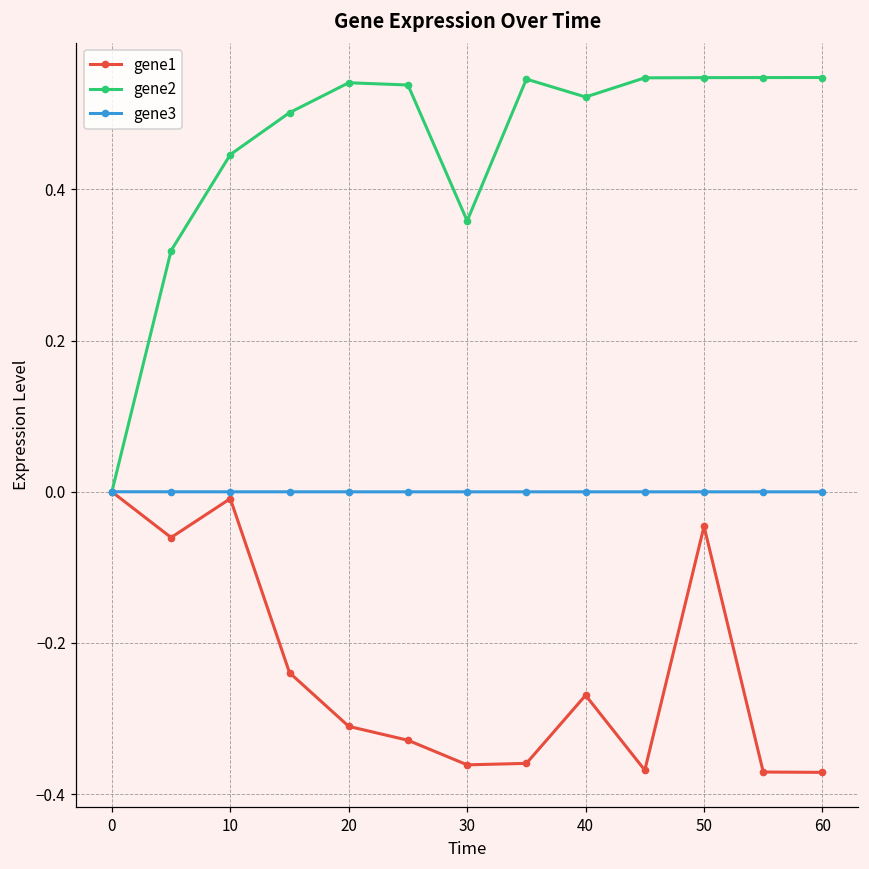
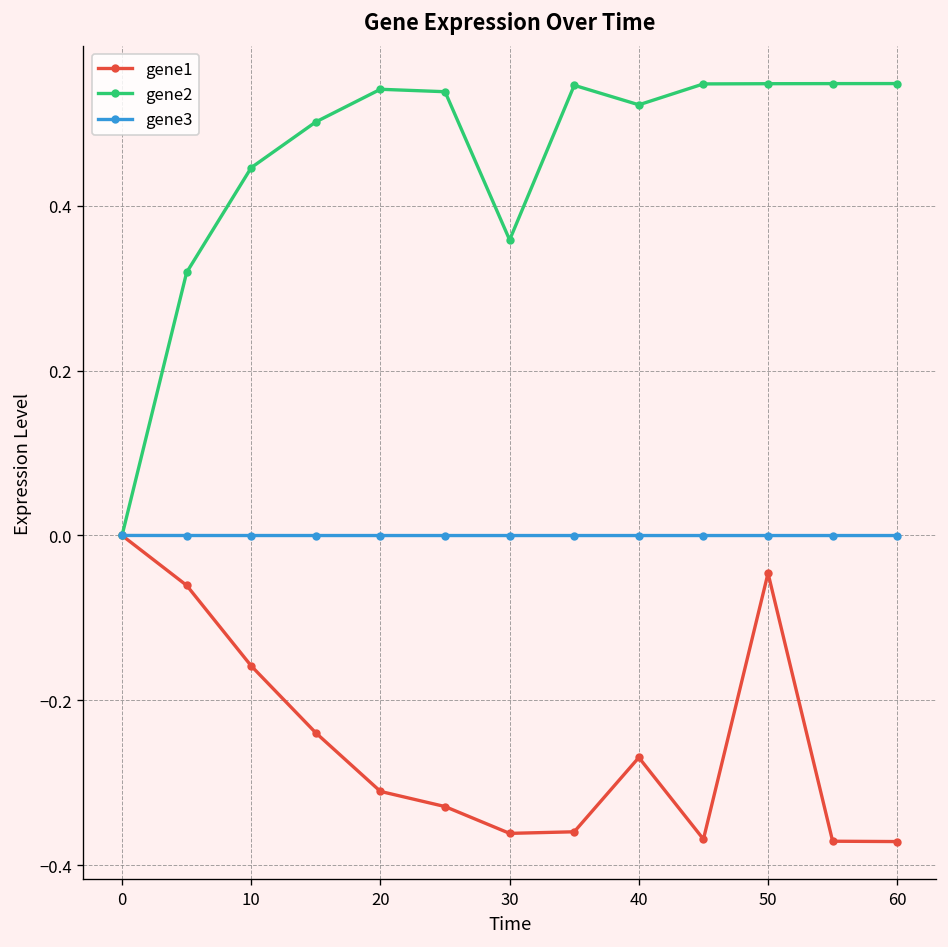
  {
    "gene1": {
-     "10": -0.01,
+     "10": -0.16,
      "20": -0.31,
      "30": -0.36,
      "40": -0.27,
      "50": -0.05,
      "60": -0.37
    },
    "gene2": {
      "10": 0.45,
      "20": 0.54,
      "30": 0.36,
      "40": 0.52,
      "50": 0.55,
      "60": 0.55
    },
    "gene3": {
      "10": 0.00,
      "20": 0.00,
      "30": 0.00,
      "40": 0.00,
      "50": 0.00,
      "60": 0.00
    }
  }
